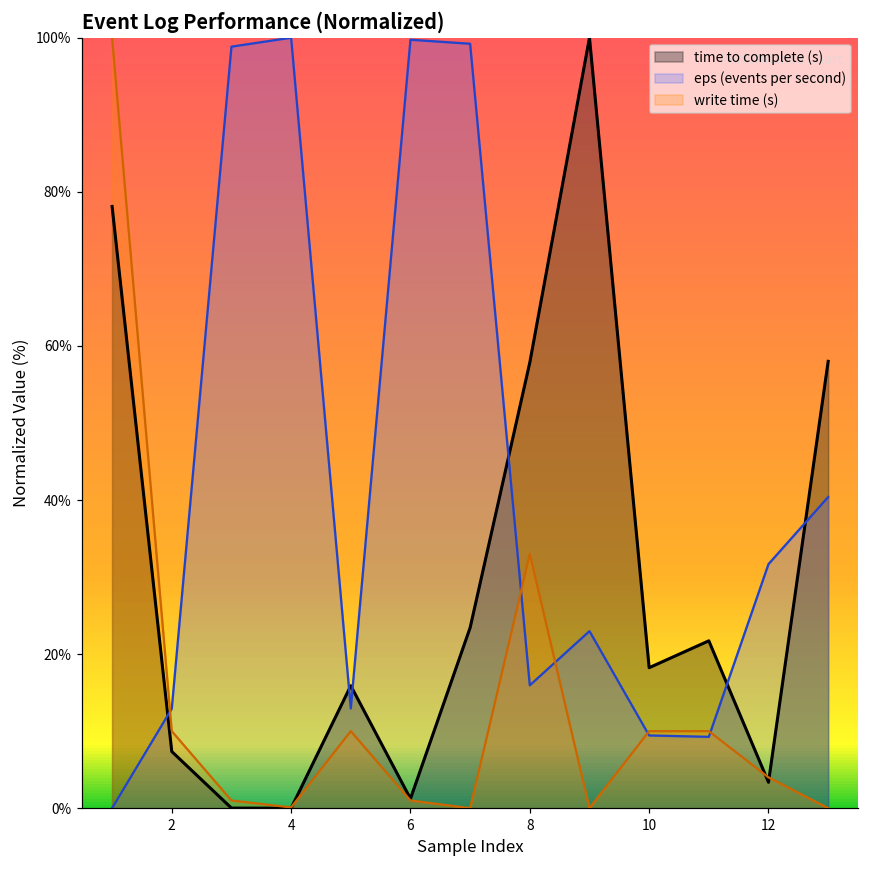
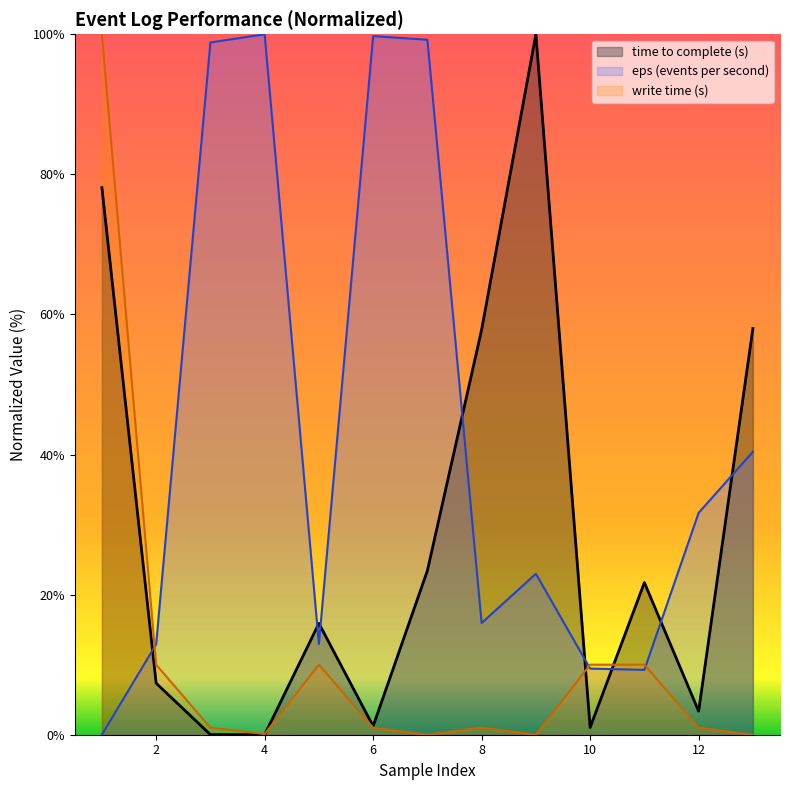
  {
    "time to complete (s)": {
      "2": "7%",
      "8": "58%",
-     "10": "18%",
+     "10": "1%",
      "12": "3%"
    },
    "eps (events per second)": {
      "2": "13%",
      "4": "100%",
      "6": "100%",
      "8": "16%",
      "10": "9%",
      "12": "32%"
    },
    "write time (s)": {
      "2": "10%",
-     "8": "33%",
+     "8": "1%",
      "10": "10%",
-     "12": "4%"
+     "12": "1%"
    }
  }
